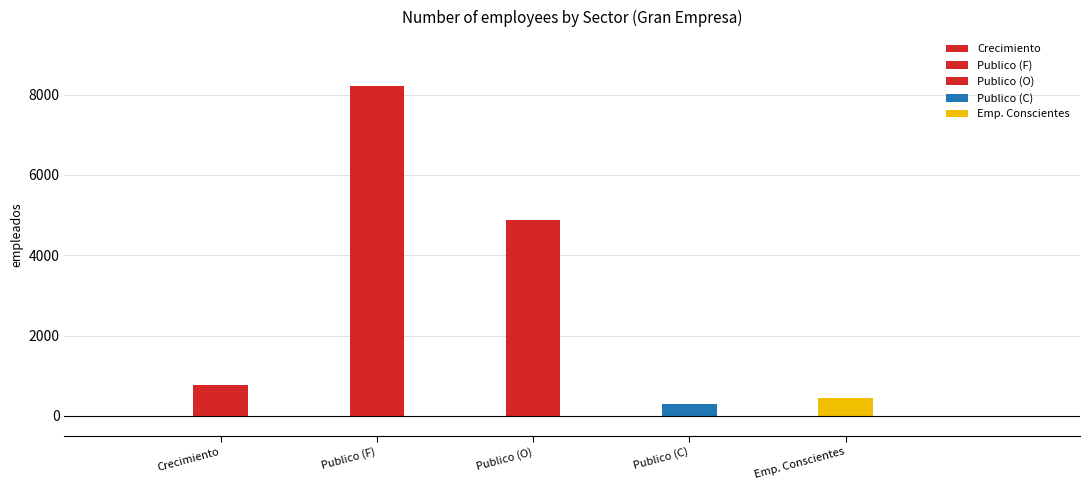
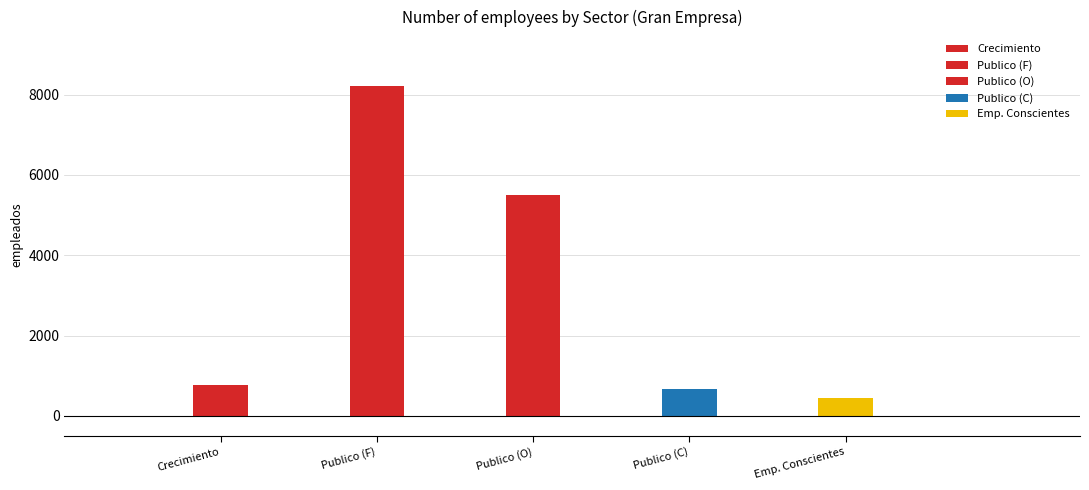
  {
    "Crecimiento": 800,
    "Publico (F)": 8200,
-   "Publico (O)": 4900,
-   "Publico (C)": 300,
+   "Publico (O)": 5500,
+   "Publico (C)": 700,
    "Emp. Conscientes": 400
  }
